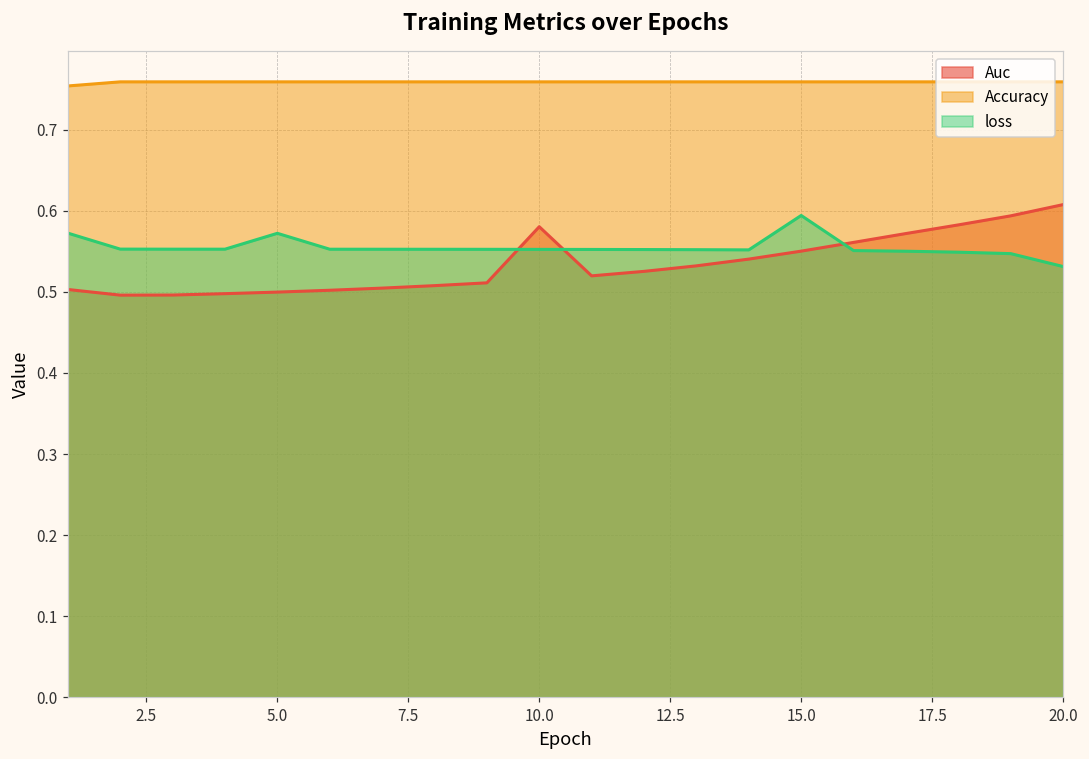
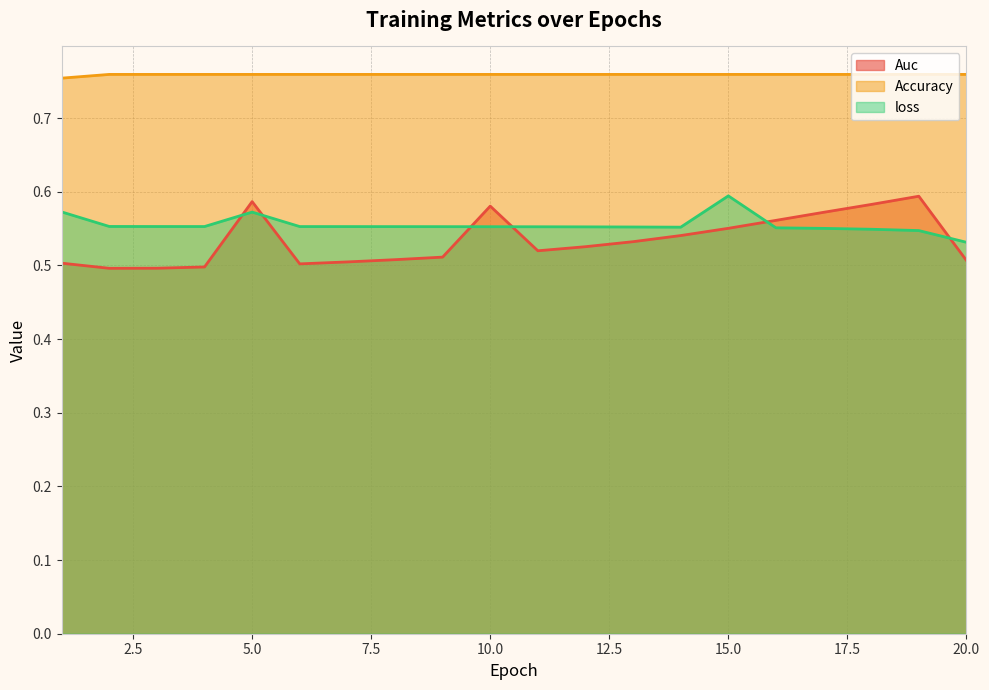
  {
    "Auc": {
-     "5.0": 0.50,
+     "5.0": 0.59,
      "10.0": 0.58,
      "15.0": 0.55,
-     "20.0": 0.61
+     "20.0": 0.51
    },
    "Accuracy": {
      "5.0": 0.76,
      "10.0": 0.76,
      "15.0": 0.76,
      "20.0": 0.76
    },
    "loss": {
      "5.0": 0.57,
      "10.0": 0.55,
      "15.0": 0.59,
      "20.0": 0.53
    }
  }
